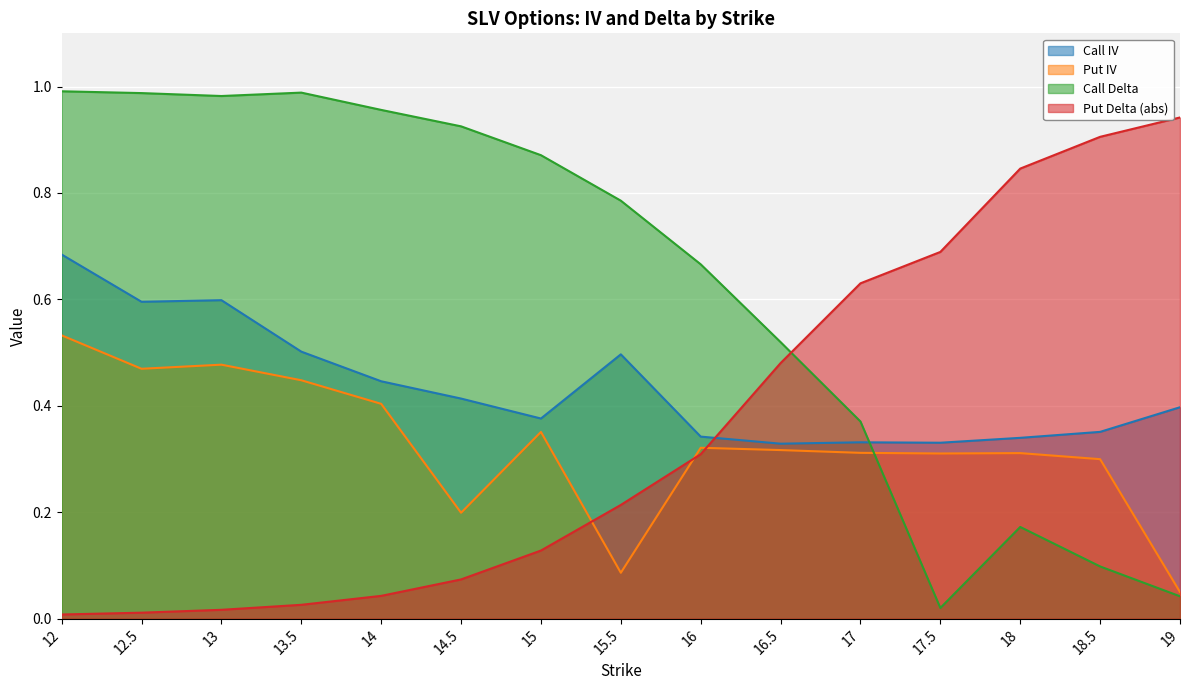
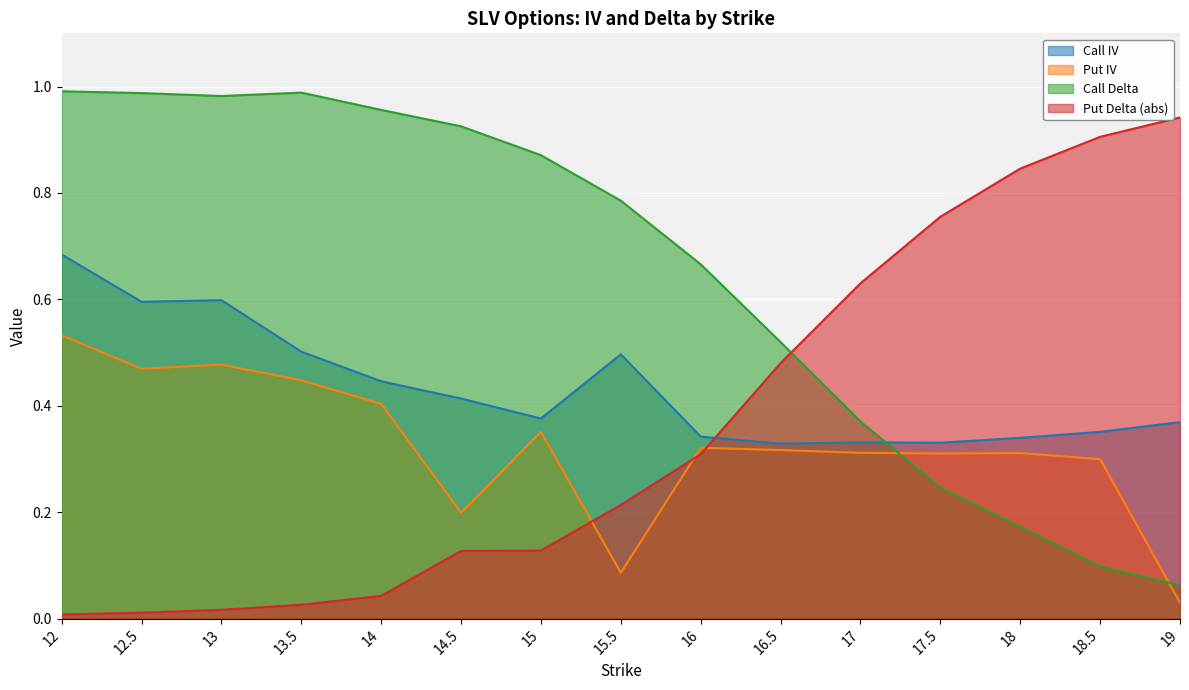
  {
    "Call IV": {
      "12": 0.68,
      "12.5": 0.60,
      "13": 0.60,
      "13.5": 0.50,
      "14": 0.45,
      "14.5": 0.41,
      "15": 0.38,
      "15.5": 0.50,
      "16": 0.34,
      "16.5": 0.33,
      "17": 0.33,
      "17.5": 0.33,
      "18": 0.34,
      "18.5": 0.35,
-     "19": 0.40
+     "19": 0.37
    },
    "Put IV": {
      "12": 0.53,
      "12.5": 0.47,
      "13": 0.48,
      "13.5": 0.45,
      "14": 0.40,
      "14.5": 0.20,
      "15": 0.35,
      "15.5": 0.09,
      "16": 0.32,
      "16.5": 0.32,
      "17": 0.31,
      "17.5": 0.31,
      "18": 0.31,
      "18.5": 0.30,
-     "19": 0.05
+     "19": 0.03
    },
    "Call Delta": {
      "12": 0.99,
      "12.5": 0.99,
      "13": 0.98,
      "13.5": 0.99,
      "14": 0.96,
      "14.5": 0.93,
      "15": 0.87,
      "15.5": 0.79,
      "16": 0.67,
      "16.5": 0.52,
      "17": 0.37,
-     "17.5": 0.02,
+     "17.5": 0.25,
      "18": 0.17,
      "18.5": 0.10,
-     "19": 0.04
+     "19": 0.06
    },
    "Put Delta (abs)": {
      "12": 0.01,
      "12.5": 0.01,
      "13": 0.02,
      "13.5": 0.03,
      "14": 0.04,
-     "14.5": 0.07,
+     "14.5": 0.13,
      "15": 0.13,
      "15.5": 0.21,
      "16": 0.31,
      "16.5": 0.48,
      "17": 0.63,
-     "17.5": 0.69,
+     "17.5": 0.76,
      "18": 0.85,
      "18.5": 0.91,
      "19": 0.94
    }
  }
